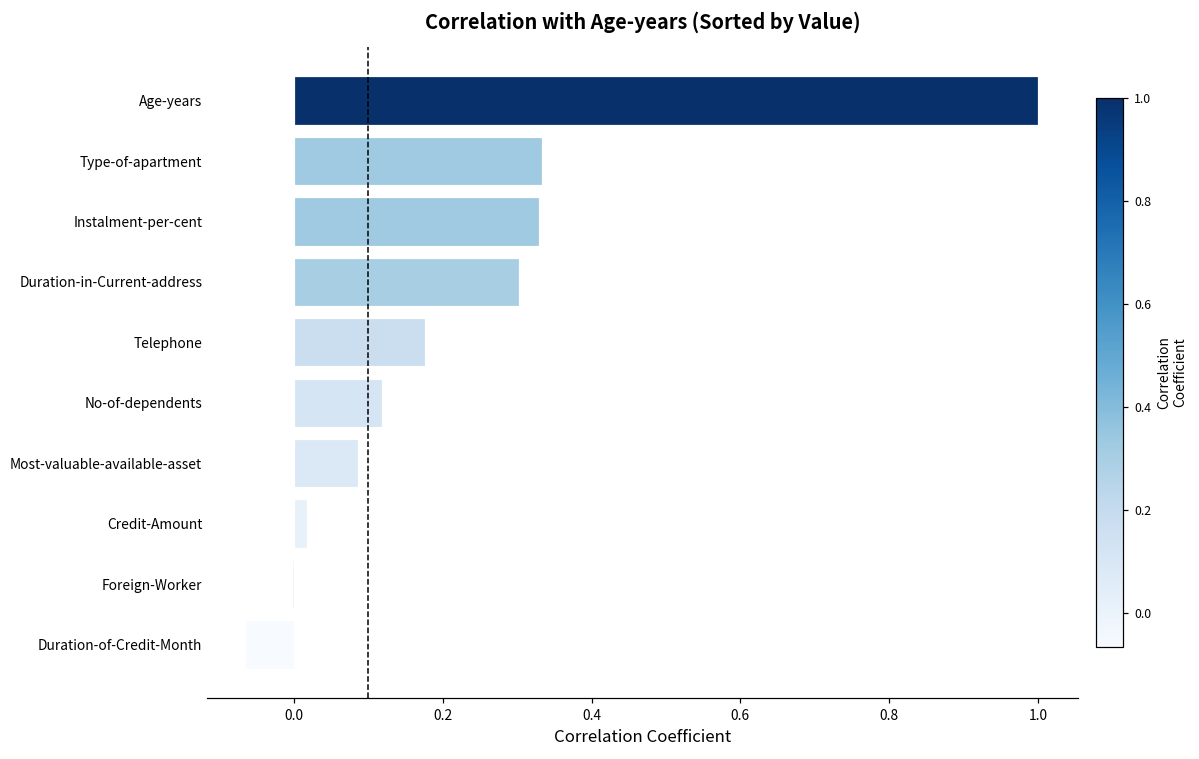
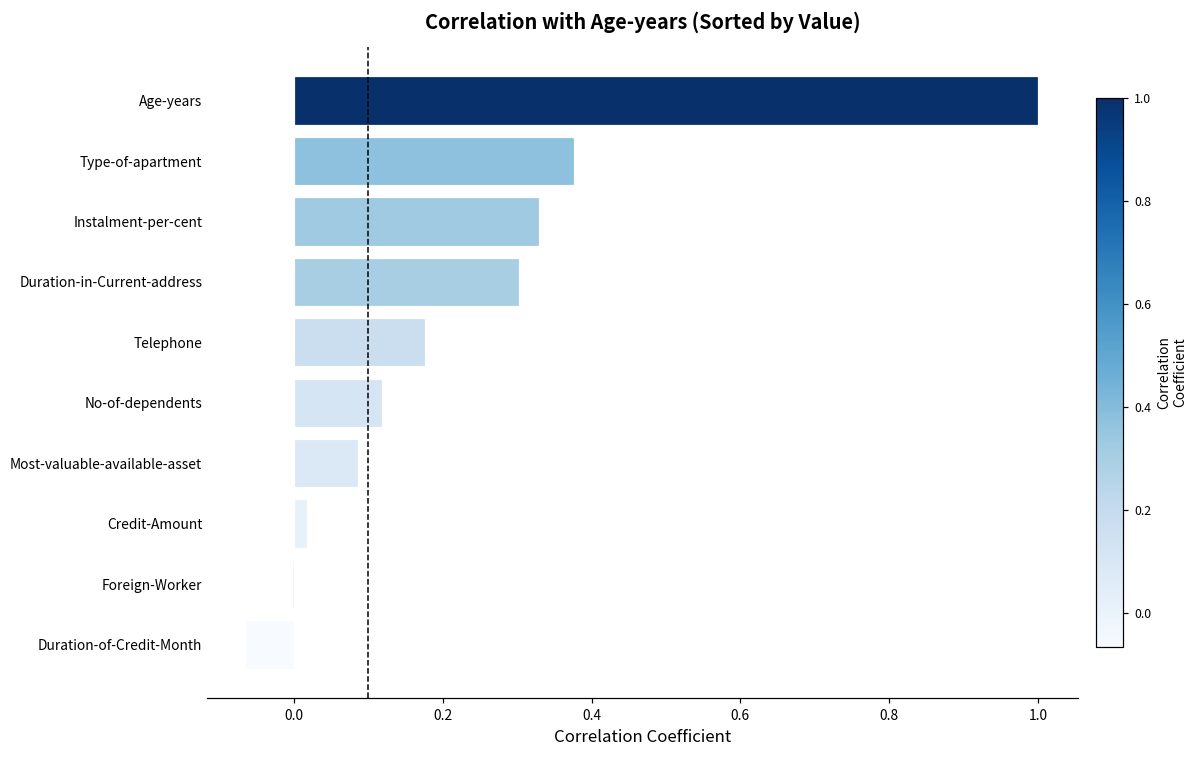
  {
    "Age-years": 1.00,
-   "Type-of-apartment": 0.33,
+   "Type-of-apartment": 0.38,
    "Instalment-per-cent": 0.33,
    "Duration-in-Current-address": 0.30,
    "Telephone": 0.18,
    "No-of-dependents": 0.12,
    "Most-valuable-available-asset": 0.09,
    "Credit-Amount": 0.02,
    "Duration-of-Credit-Month": -0.07
  }
